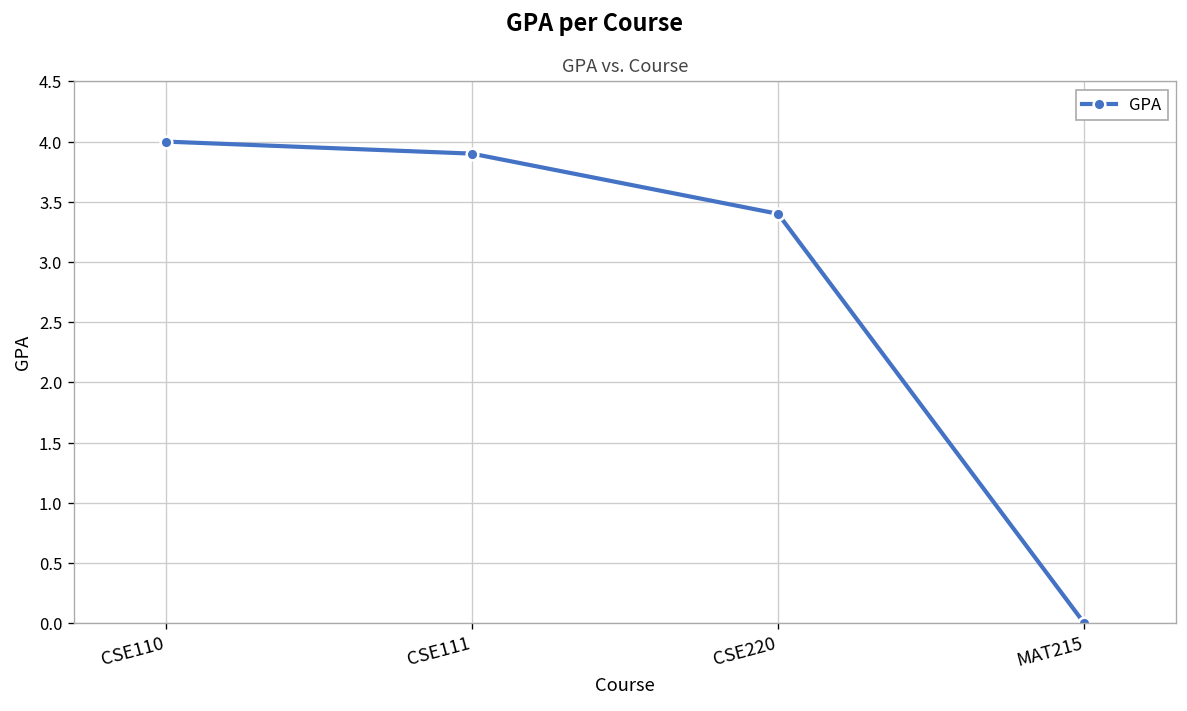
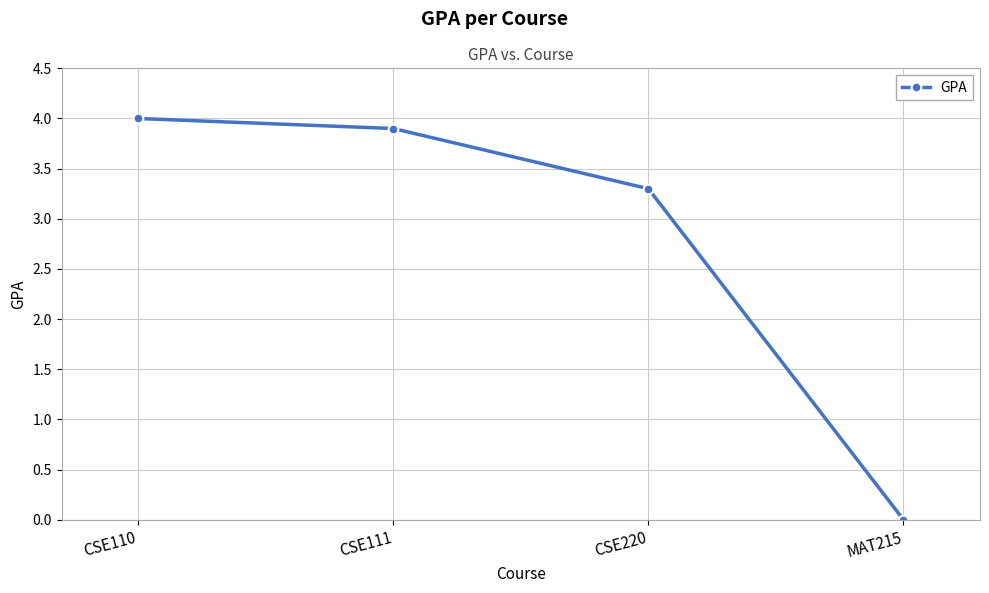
  {
    "CSE110": 4.0,
    "CSE111": 3.9,
-   "CSE220": 3.4,
+   "CSE220": 3.3,
    "MAT215": 0.0
  }
